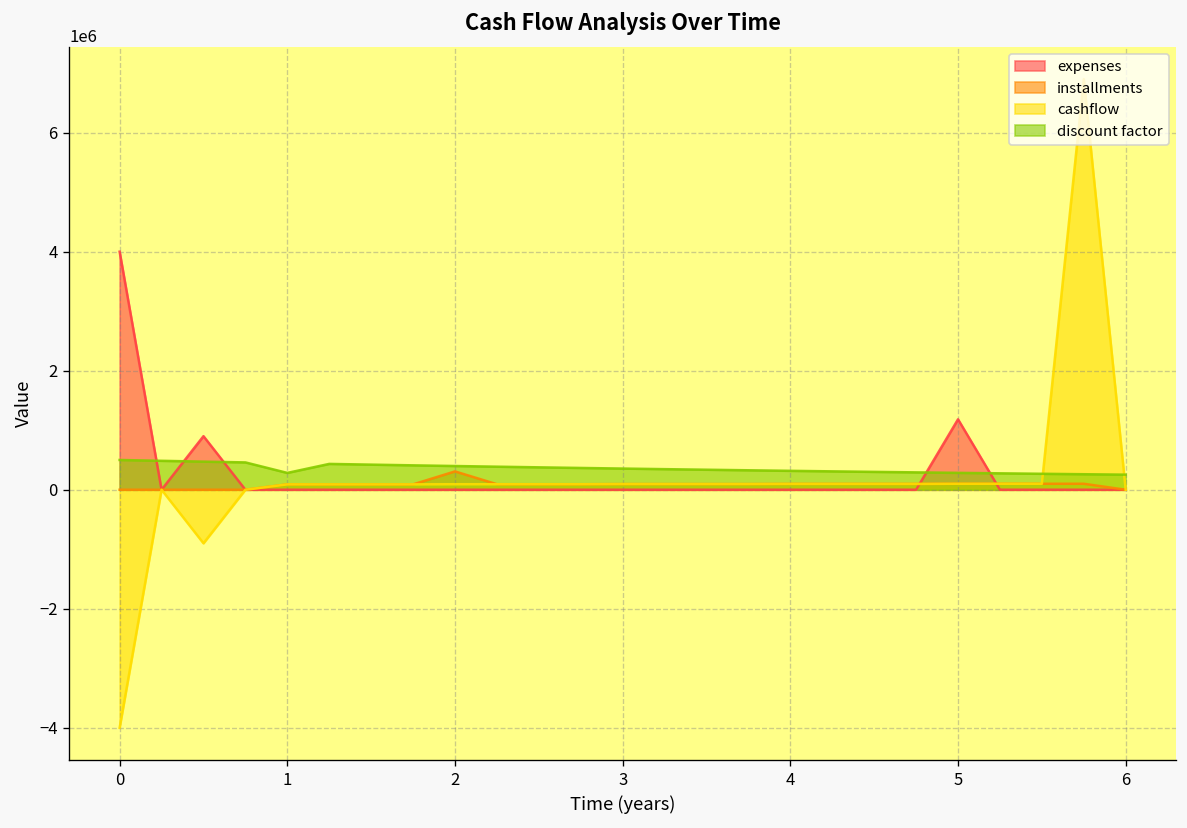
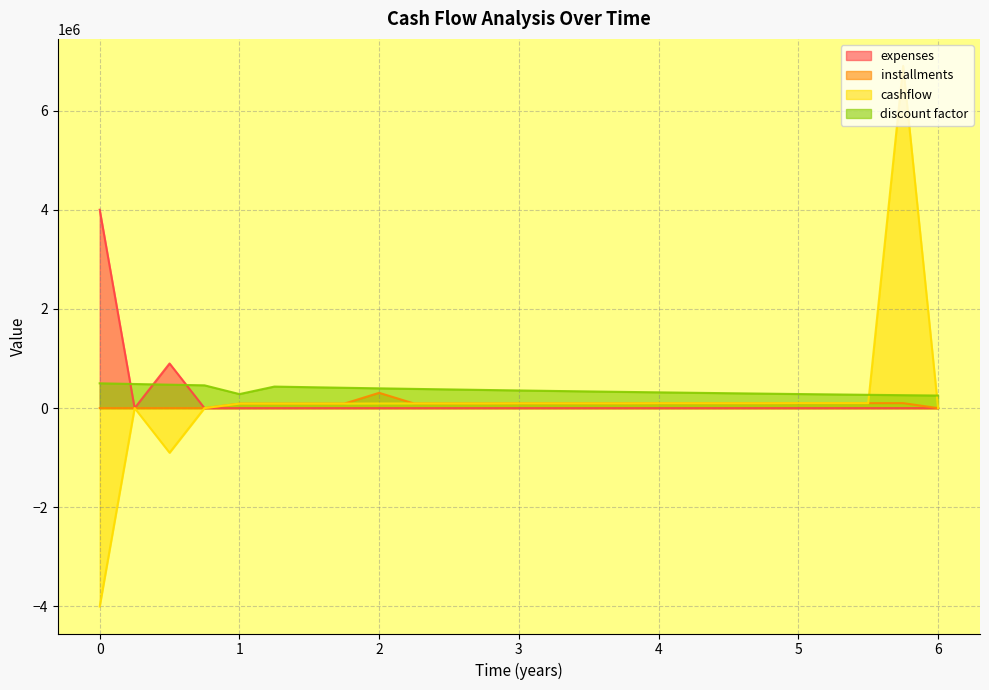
  {
    "expenses": {
      "0": 4000000,
      "1": 0,
      "2": 0,
      "3": 0,
      "4": 0,
-     "5": 1200000
+     "5": 0
    },
    "installments": {
      "2": 300000
    },
    "discount factor": {
      "0": 500000,
      "1": 300000,
      "2": 400000,
      "3": 400000,
      "4": 300000,
      "5": 300000,
      "6": 300000
    }
  }
